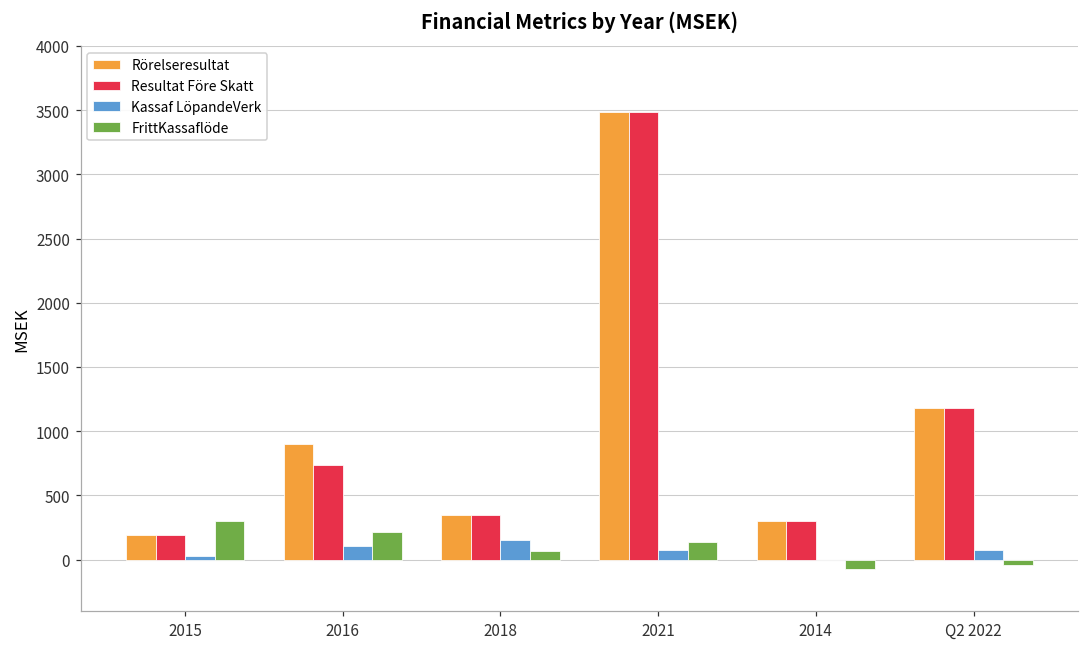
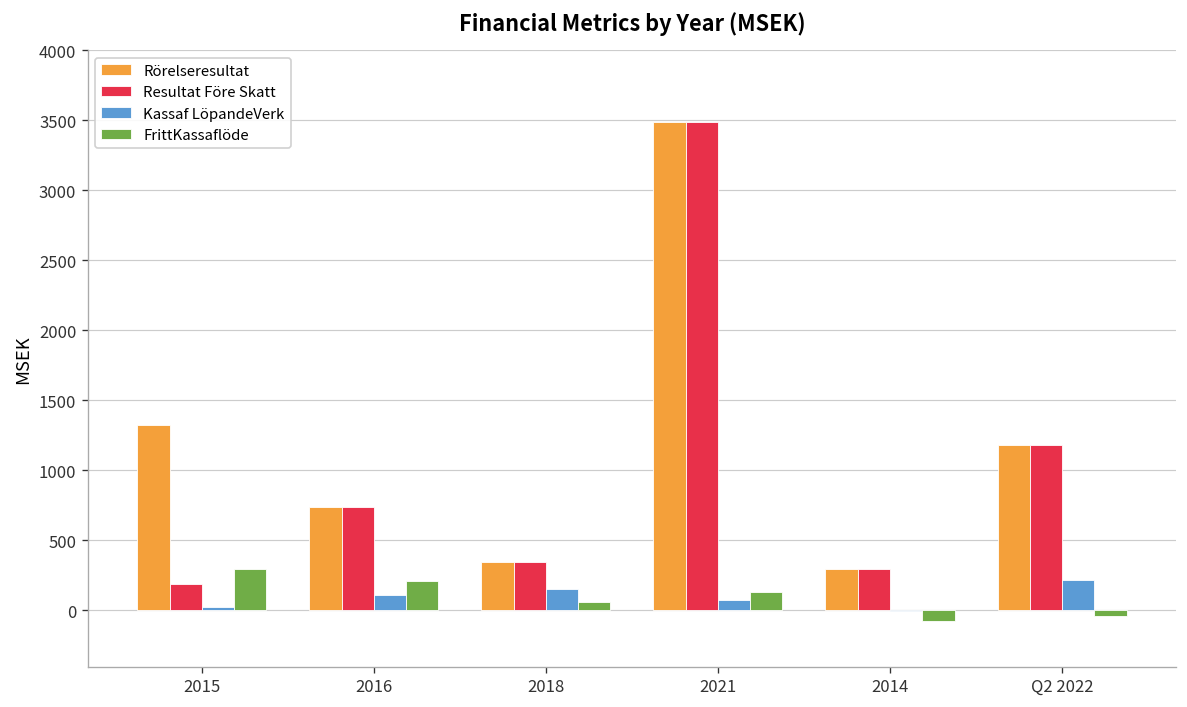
  {
    "Rörelseresultat": {
-     "2015": 190,
-     "2016": 900,
+     "2015": 1320,
+     "2016": 740,
      "2018": 350,
      "2021": 3490,
      "2014": 300,
      "Q2 2022": 1180
    },
    "Resultat Före Skatt": {
      "2015": 190,
      "2016": 740,
      "2018": 340,
      "2021": 3490,
      "2014": 300,
      "Q2 2022": 1180
    },
    "Kassaf LöpandeVerk": {
      "2015": 20,
      "2016": 110,
      "2018": 150,
      "2021": 70,
-     "Q2 2022": 70
+     "Q2 2022": 220
    },
    "FrittKassaflöde": {
      "2015": 300,
      "2016": 210,
      "2018": 60,
      "2021": 130,
      "2014": -70,
      "Q2 2022": -40
    }
  }
